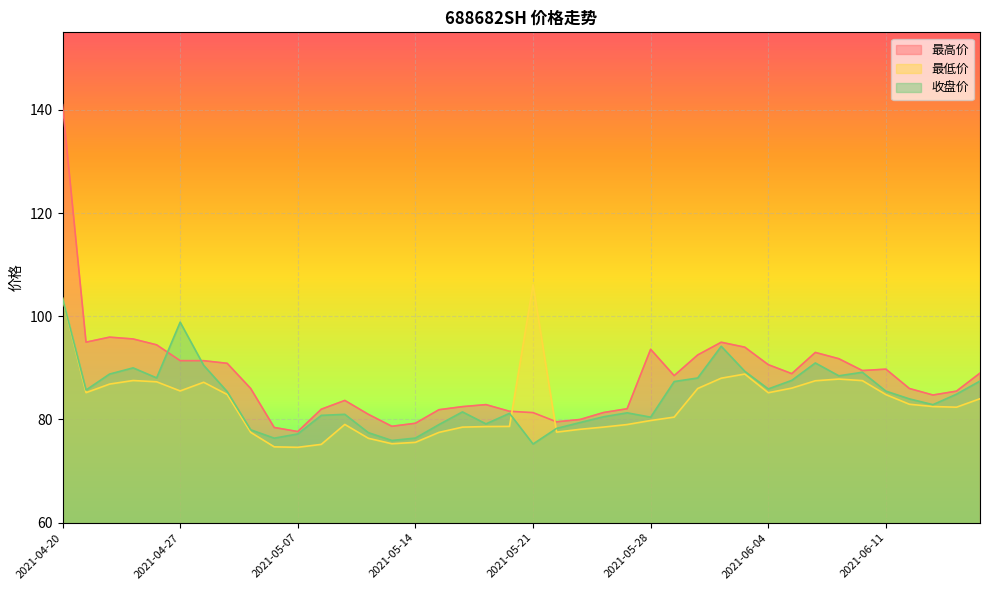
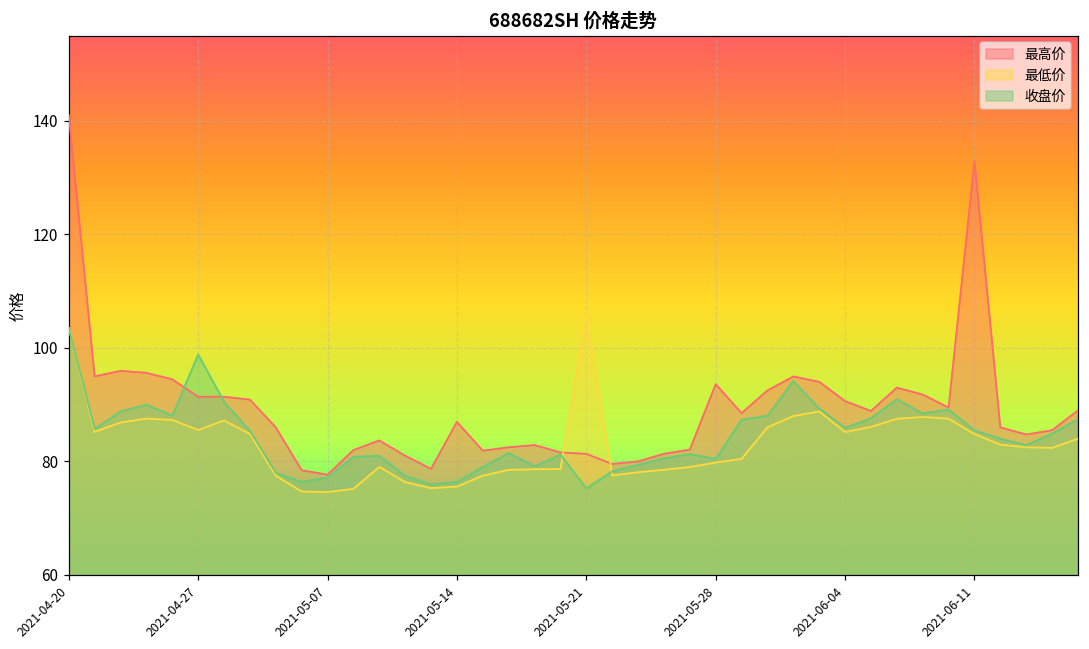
  {
    "最高价": {
      "2021-04-20": 141,
      "2021-04-27": 91,
-     "2021-05-14": 79,
+     "2021-05-14": 87,
      "2021-05-21": 81,
      "2021-05-28": 94,
      "2021-06-04": 91,
-     "2021-06-11": 90
+     "2021-06-11": 133
    },
    "最低价": {
      "2021-04-27": 86,
      "2021-05-07": 75,
      "2021-05-14": 76,
      "2021-05-21": 106,
      "2021-05-28": 80,
      "2021-06-04": 85,
      "2021-06-11": 85
    },
    "收盘价": {
      "2021-04-27": 99,
      "2021-05-14": 76,
      "2021-05-21": 75,
      "2021-05-28": 80,
      "2021-06-04": 86,
      "2021-06-11": 85
    }
  }
